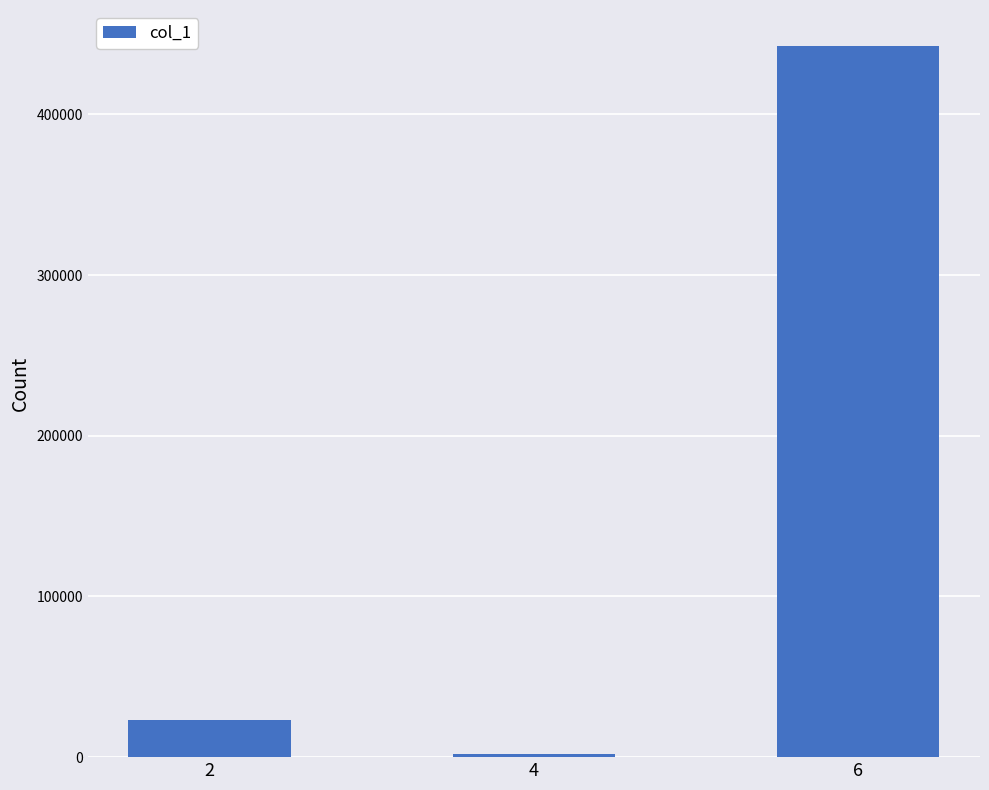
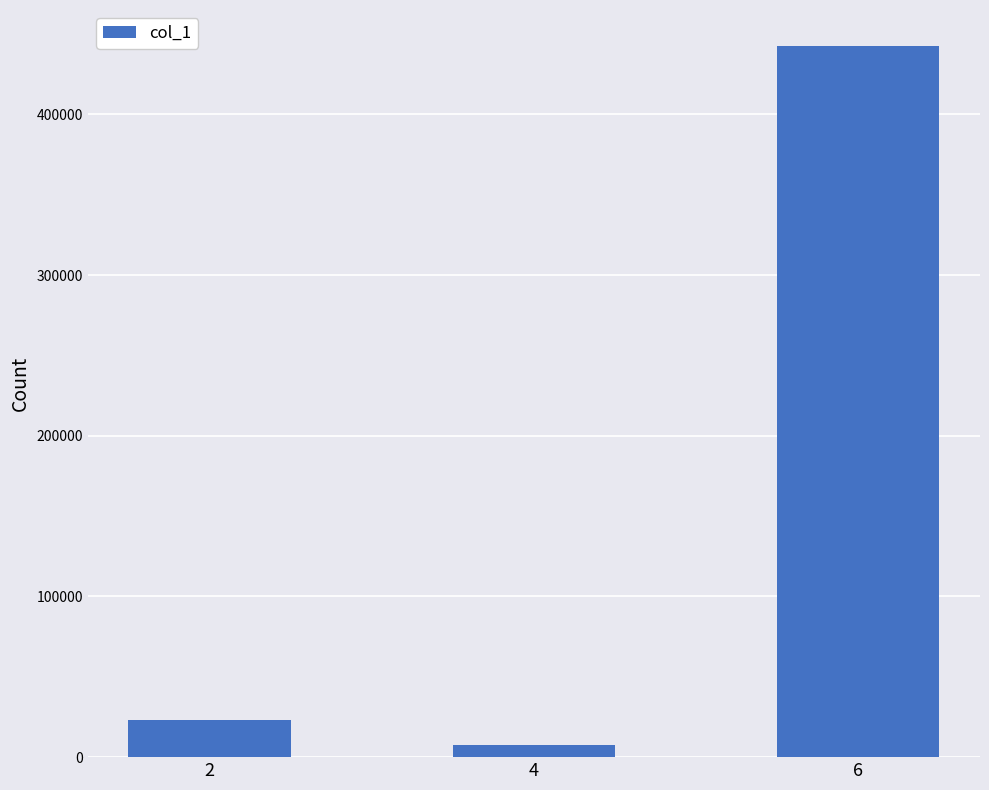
  {
    "2": 23000,
-   "4": 2000,
+   "4": 7000,
    "6": 443000
  }
